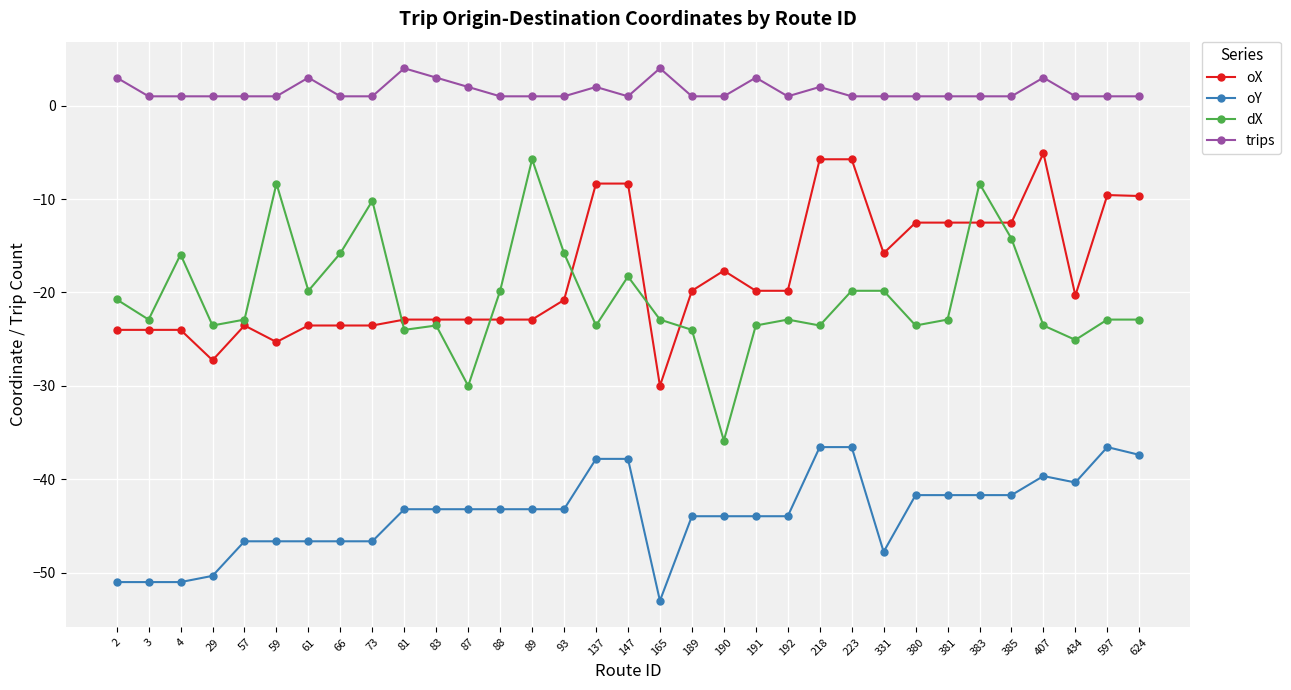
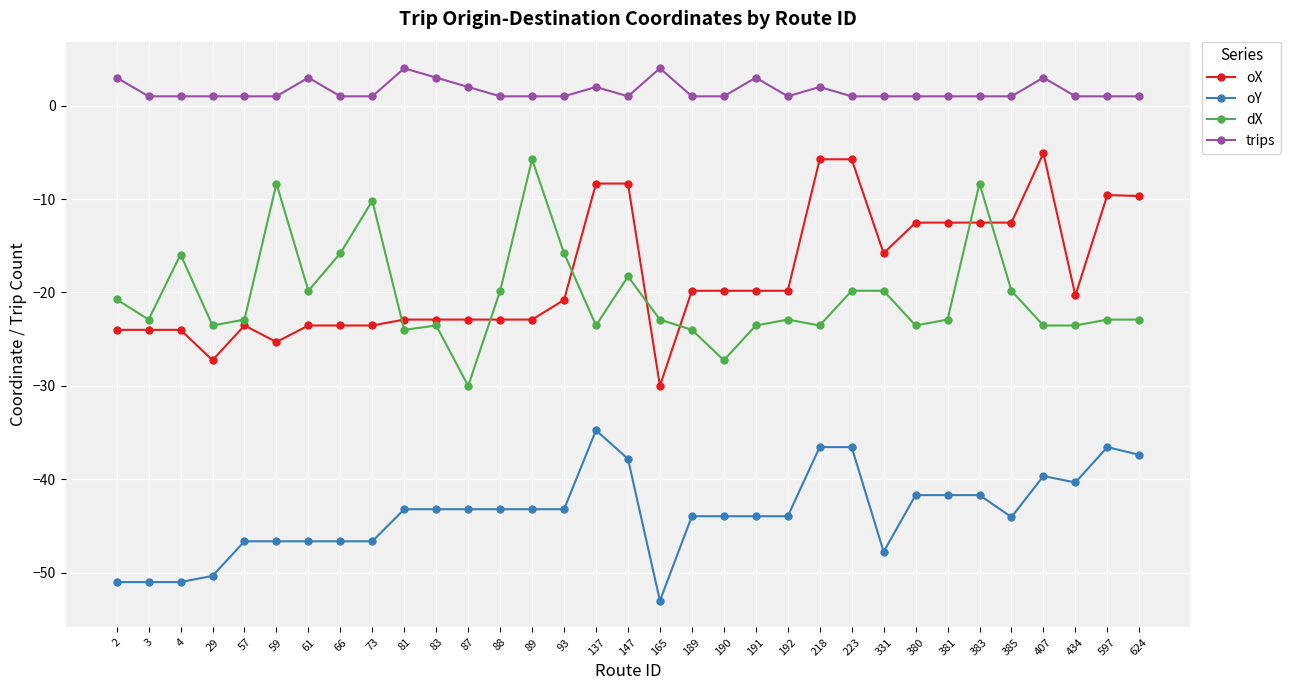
  {
    "oX": {
      "2": -24,
      "3": -24,
      "4": -24,
      "29": -27,
      "57": -24,
      "59": -25,
      "61": -24,
      "66": -24,
      "73": -24,
      "81": -23,
      "83": -23,
      "87": -23,
      "88": -23,
      "89": -23,
      "93": -21,
      "137": -8,
      "147": -8,
      "165": -30,
      "189": -20,
-     "190": -18,
+     "190": -20,
      "191": -20,
      "192": -20,
      "218": -6,
      "223": -6,
      "331": -16,
      "380": -13,
      "381": -13,
      "383": -13,
      "385": -13,
      "407": -5,
      "434": -20,
      "597": -10,
      "624": -10
    },
    "oY": {
      "2": -51,
      "3": -51,
      "4": -51,
      "29": -50,
      "57": -47,
      "59": -47,
      "61": -47,
      "66": -47,
      "73": -47,
      "81": -43,
      "83": -43,
      "87": -43,
      "88": -43,
      "89": -43,
      "93": -43,
-     "137": -38,
+     "137": -35,
      "147": -38,
      "165": -53,
      "189": -44,
      "190": -44,
      "191": -44,
      "192": -44,
      "218": -37,
      "223": -37,
      "331": -48,
      "380": -42,
      "381": -42,
      "383": -42,
-     "385": -42,
+     "385": -44,
      "407": -40,
      "434": -40,
      "597": -37,
      "624": -37
    },
    "dX": {
      "2": -21,
      "3": -23,
      "4": -16,
      "29": -24,
      "57": -23,
      "59": -8,
      "61": -20,
      "66": -16,
      "73": -10,
      "81": -24,
      "83": -24,
      "87": -30,
      "88": -20,
      "89": -6,
      "93": -16,
      "137": -24,
      "147": -18,
      "165": -23,
      "189": -24,
-     "190": -36,
+     "190": -27,
      "191": -24,
      "192": -23,
      "218": -24,
      "223": -20,
      "331": -20,
      "380": -24,
      "381": -23,
      "383": -8,
-     "385": -14,
+     "385": -20,
      "407": -24,
-     "434": -25,
+     "434": -24,
      "597": -23,
      "624": -23
    },
    "trips": {
      "2": 3,
      "3": 1,
      "4": 1,
      "29": 1,
      "57": 1,
      "59": 1,
      "61": 3,
      "66": 1,
      "73": 1,
      "81": 4,
      "83": 3,
      "87": 2,
      "88": 1,
      "89": 1,
      "93": 1,
      "137": 2,
      "147": 1,
      "165": 4,
      "189": 1,
      "190": 1,
      "191": 3,
      "192": 1,
      "218": 2,
      "223": 1,
      "331": 1,
      "380": 1,
      "381": 1,
      "383": 1,
      "385": 1,
      "407": 3,
      "434": 1,
      "597": 1,
      "624": 1
    }
  }
